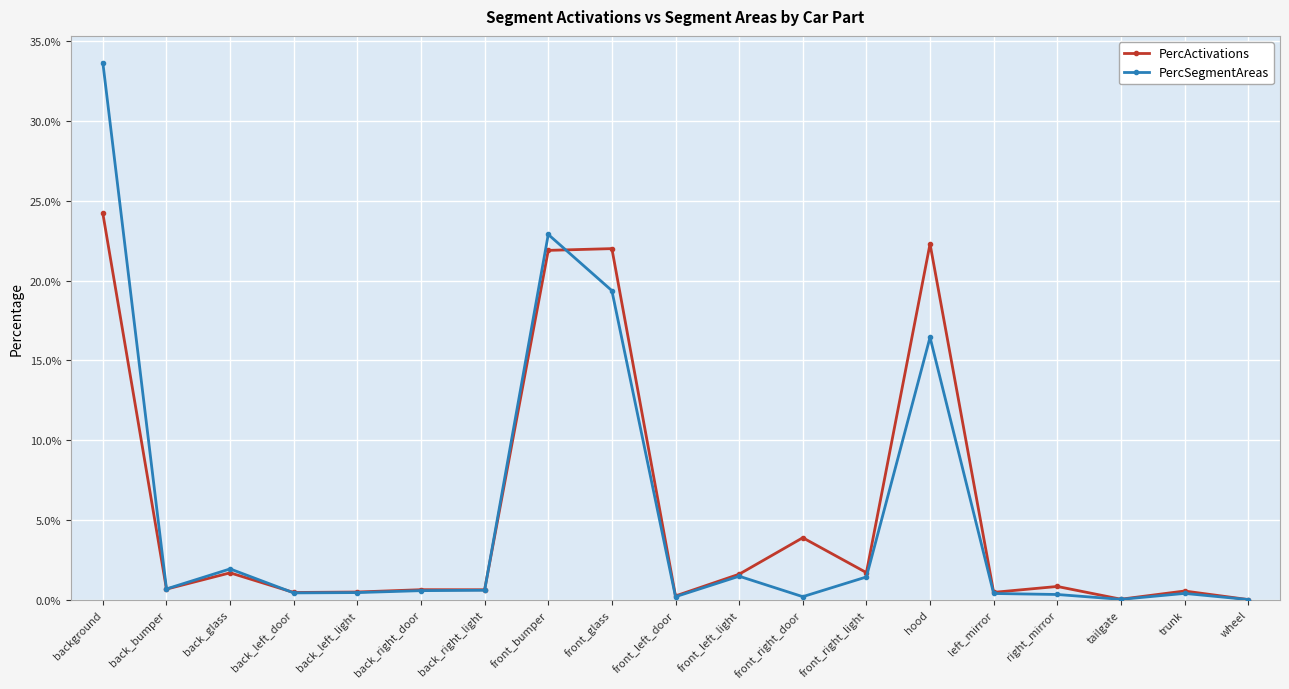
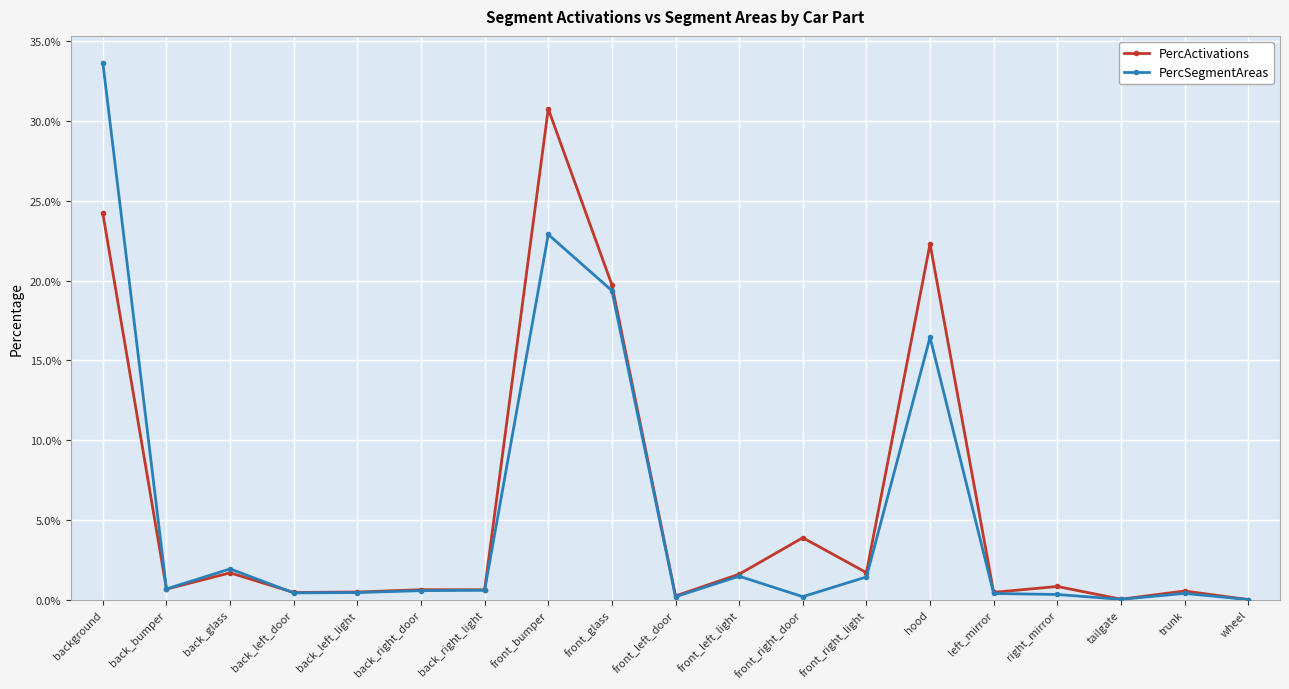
  {
    "PercActivations": {
      "background": "24.2%",
      "back_glass": "1.7%",
-     "front_bumper": "21.9%",
-     "front_glass": "22.0%",
+     "front_bumper": "30.8%",
+     "front_glass": "19.7%",
      "front_right_door": "3.9%",
      "front_right_light": "1.7%",
      "hood": "22.3%",
      "right_mirror": "0.8%"
    },
    "PercSegmentAreas": {
      "background": "33.7%",
      "back_glass": "1.9%",
      "front_bumper": "22.9%",
      "front_glass": "19.4%",
      "front_right_door": "0.2%",
      "front_right_light": "1.4%",
      "hood": "16.4%",
      "right_mirror": "0.3%"
    }
  }
